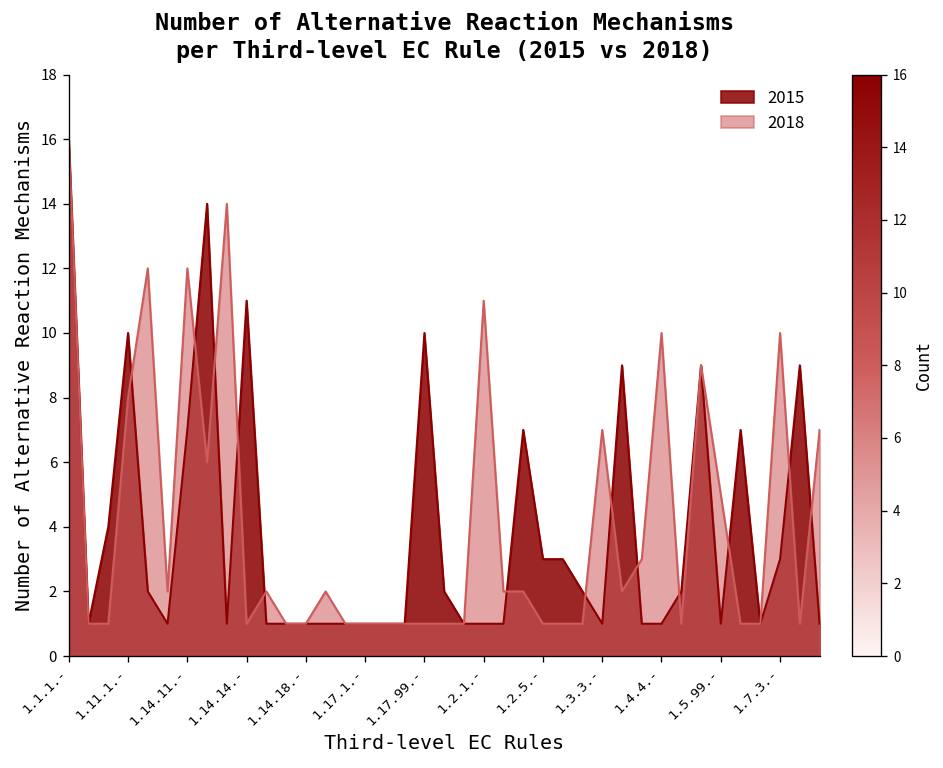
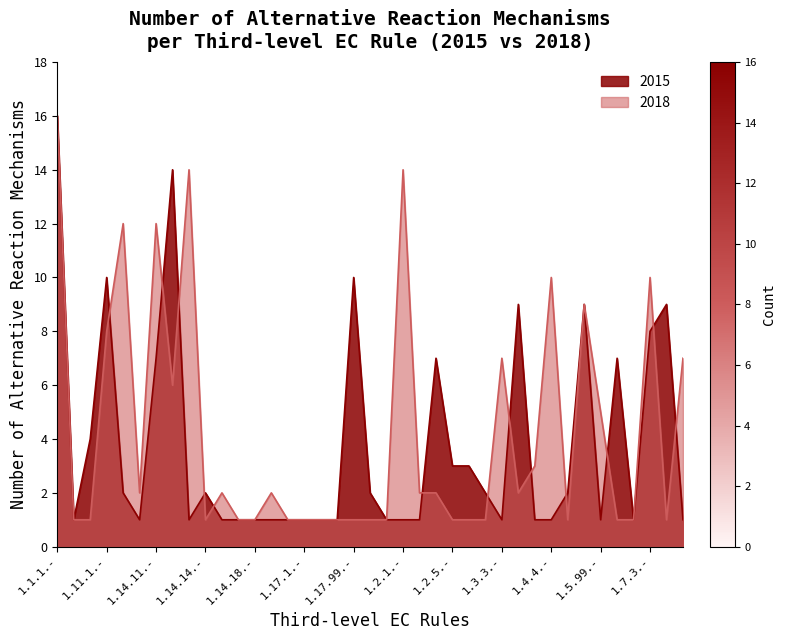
  {
    "2015": {
      "1.11.1.-": 10,
      "1.14.11.-": 7,
-     "1.14.14.-": 11,
+     "1.14.14.-": 2,
      "1.17.99.-": 10,
      "1.2.1.-": 1,
      "1.2.5.-": 3,
      "1.3.3.-": 1,
      "1.4.4.-": 1,
      "1.5.99.-": 1,
-     "1.7.3.-": 3
+     "1.7.3.-": 8
    },
    "2018": {
      "1.11.1.-": 8,
      "1.14.11.-": 12,
      "1.14.14.-": 1,
      "1.17.99.-": 1,
-     "1.2.1.-": 11,
+     "1.2.1.-": 14,
      "1.2.5.-": 1,
      "1.3.3.-": 7,
      "1.4.4.-": 10,
      "1.5.99.-": 5,
      "1.7.3.-": 10
    }
  }
